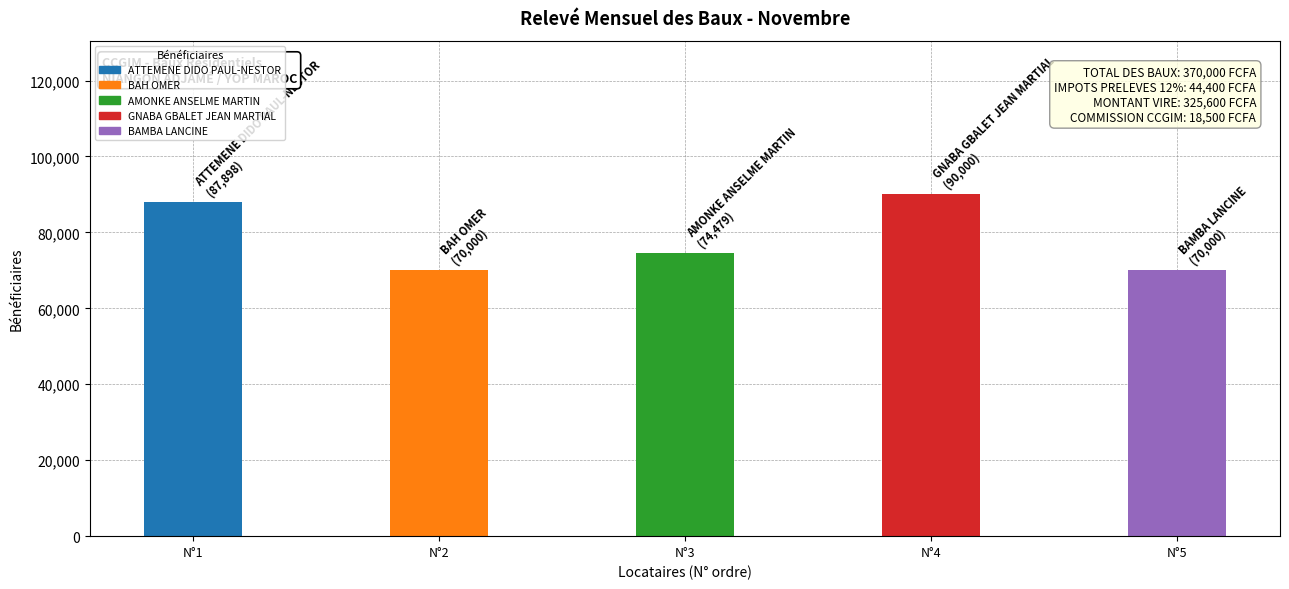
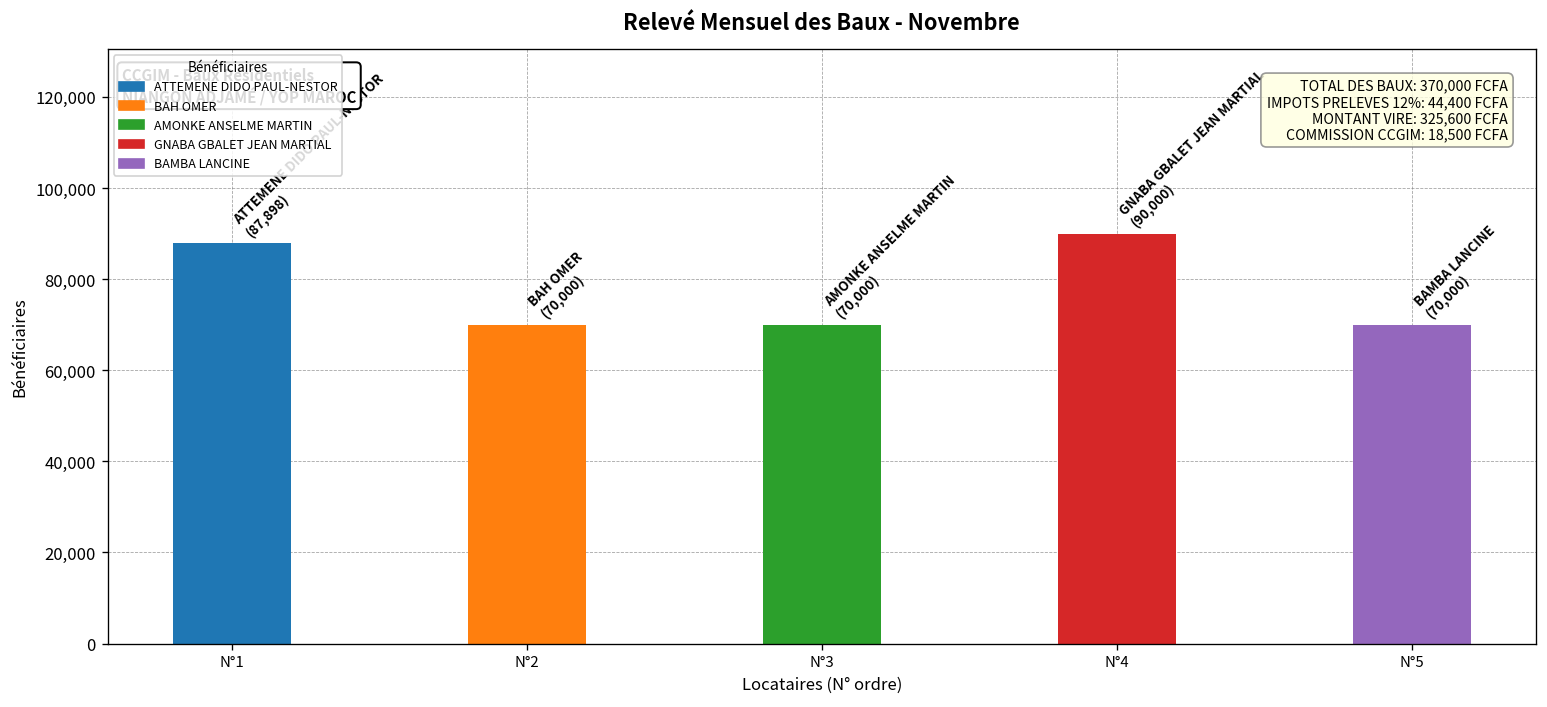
  {
    "N°2": "(70,000)",
-   "N°3": "(74,479)",
+   "N°3": "(70,000)",
    "N°5": "(70,000)"
  }
